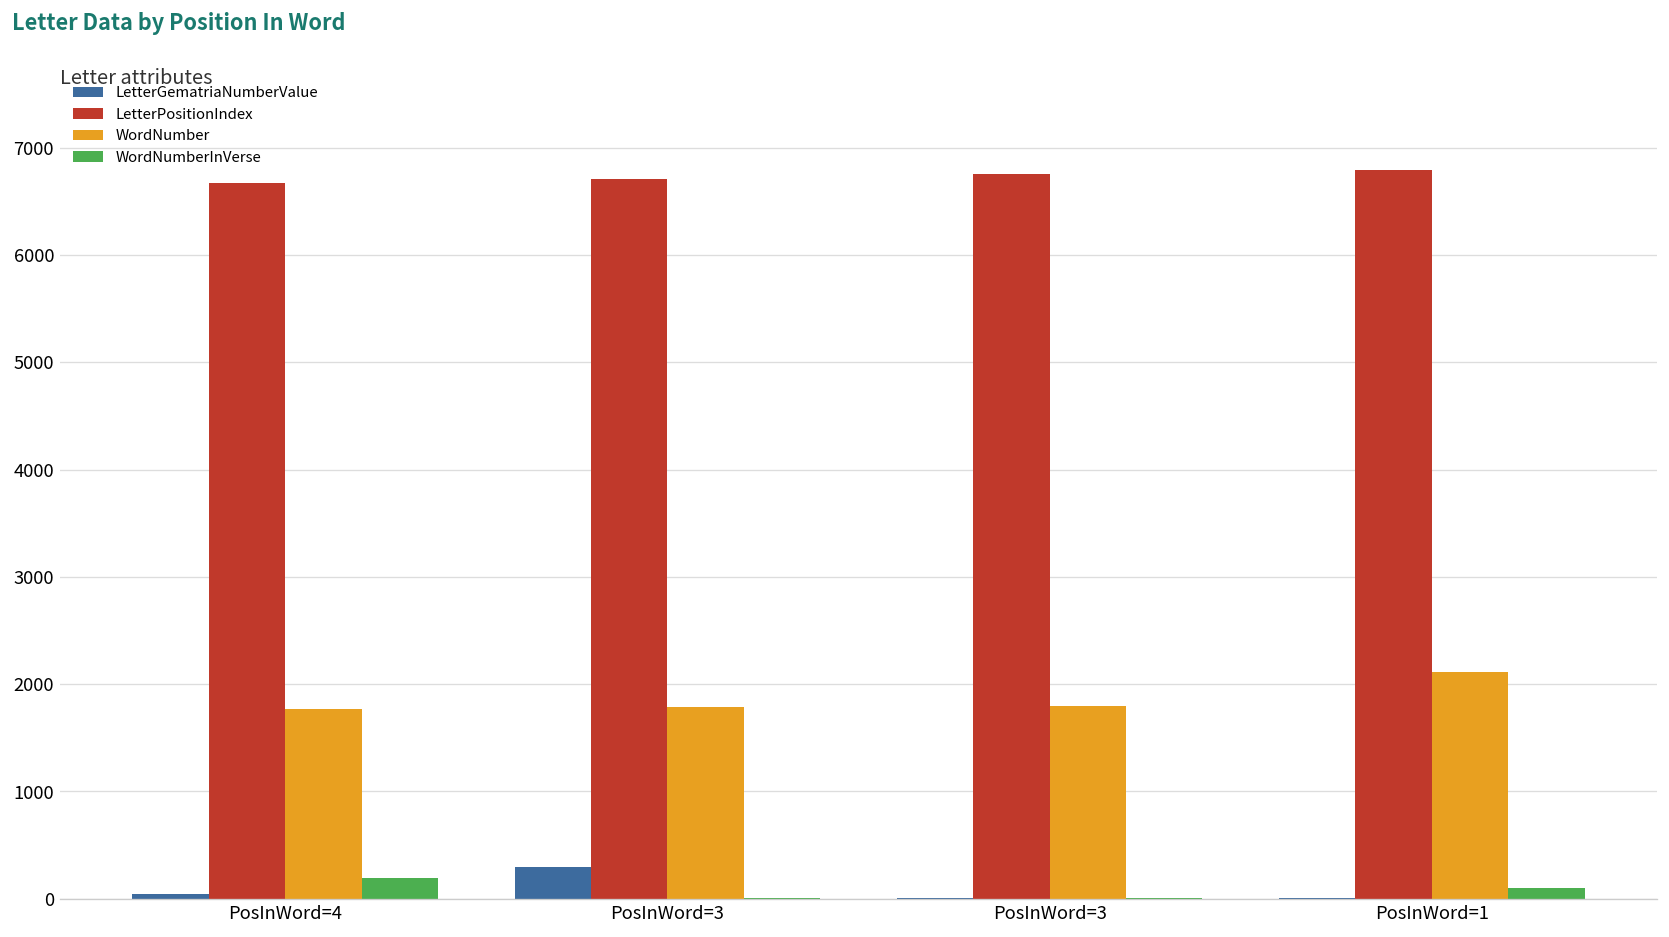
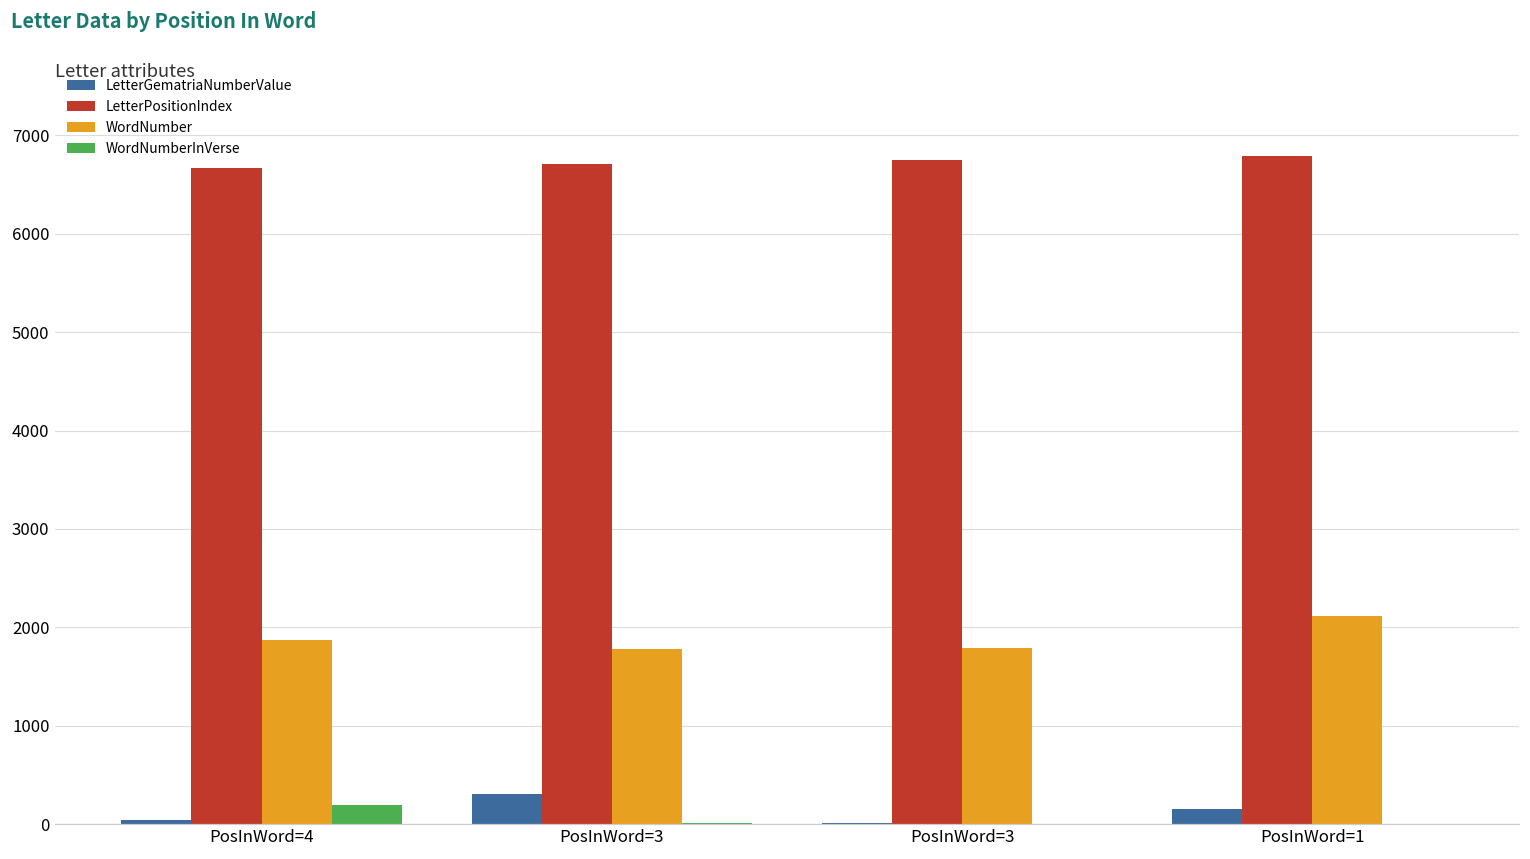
  {
    "LetterGematriaNumberValue": {
      "PosInWord=4": 0,
-     "PosInWord=1": 0
+     "PosInWord=1": 100
    },
    "LetterPositionIndex": {
      "PosInWord=4": 6700,
      "PosInWord=1": 6800
    },
    "WordNumber": {
-     "PosInWord=4": 1800,
+     "PosInWord=4": 1900,
      "PosInWord=1": 2100
    },
    "WordNumberInVerse": {
      "PosInWord=4": 200,
-     "PosInWord=1": 100
+     "PosInWord=1": 0
    }
  }
